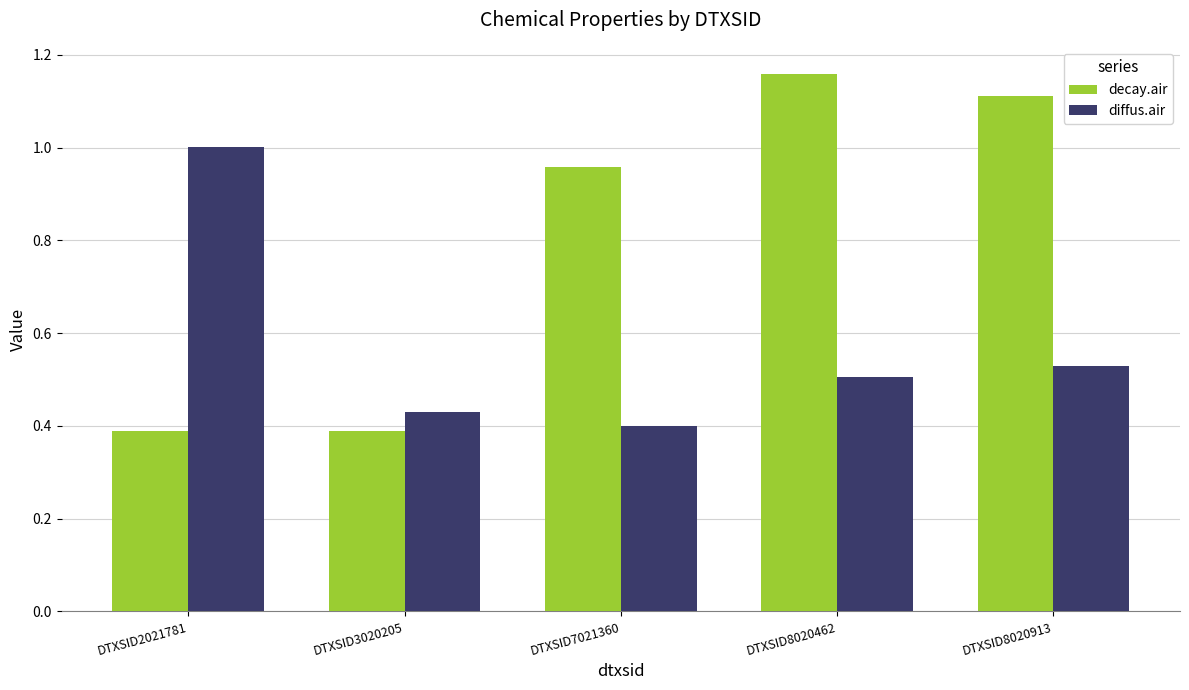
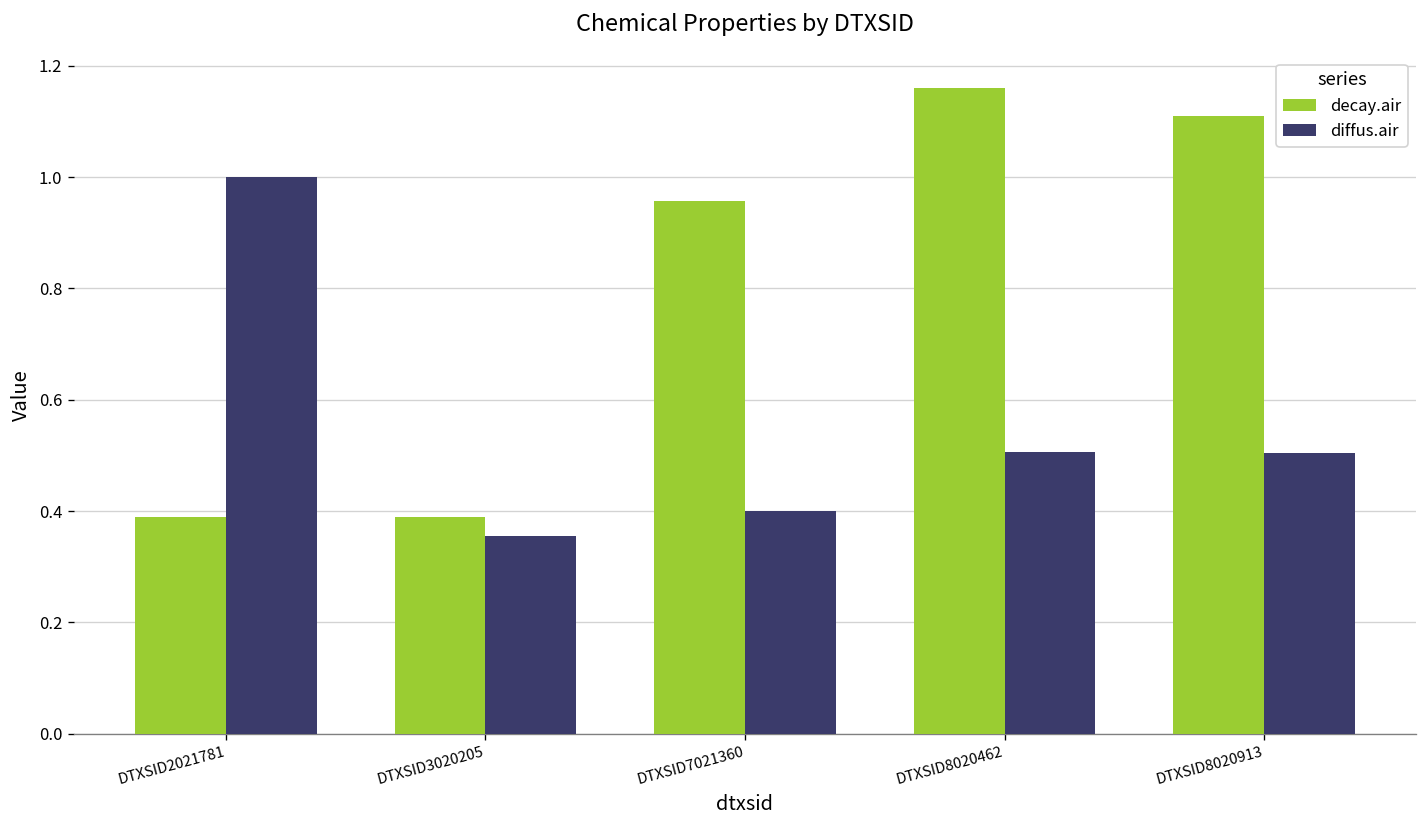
  {
    "decay.air": {
      "DTXSID2021781": 0.39,
      "DTXSID3020205": 0.39,
      "DTXSID7021360": 0.96,
      "DTXSID8020462": 1.16,
      "DTXSID8020913": 1.11
    },
    "diffus.air": {
      "DTXSID2021781": 1.00,
-     "DTXSID3020205": 0.43,
+     "DTXSID3020205": 0.36,
      "DTXSID7021360": 0.40,
      "DTXSID8020462": 0.51,
-     "DTXSID8020913": 0.53
+     "DTXSID8020913": 0.51
    }
  }
